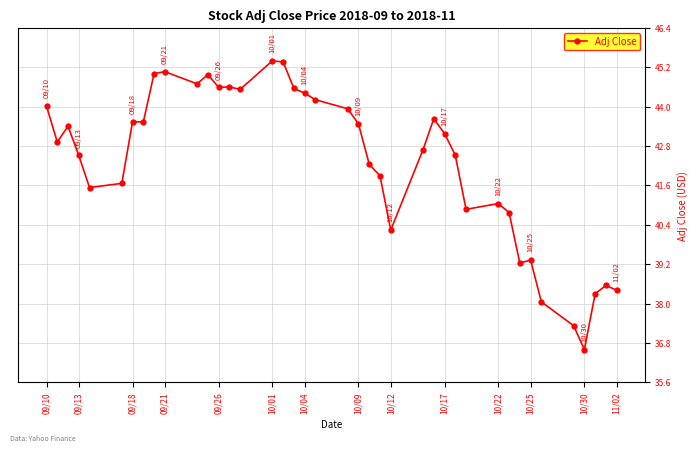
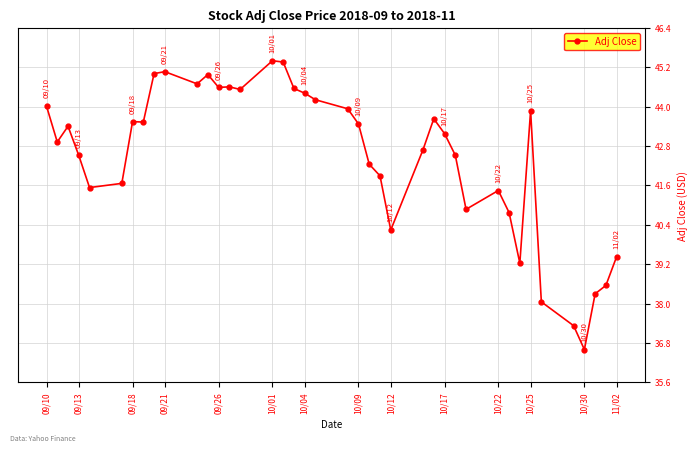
  {
    "09/13": 42.5,
    "09/26": 44.6,
    "10/04": 44.4,
    "10/09": 43.5,
    "10/17": 43.2,
-   "10/22": 41.1,
-   "10/25": 39.4,
+   "10/22": 41.5,
+   "10/25": 43.9,
    "10/30": 36.6,
-   "11/02": 38.4
+   "11/02": 39.5
  }
